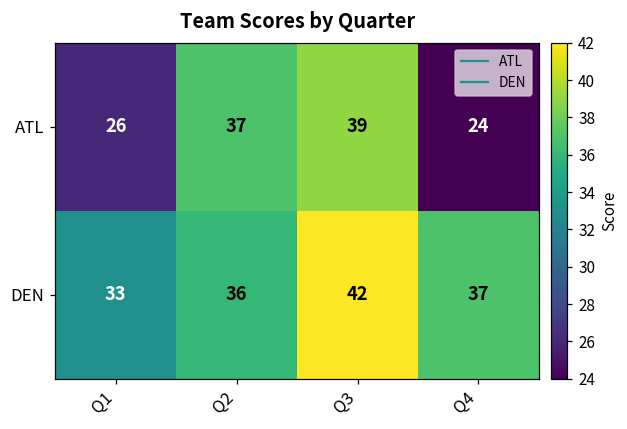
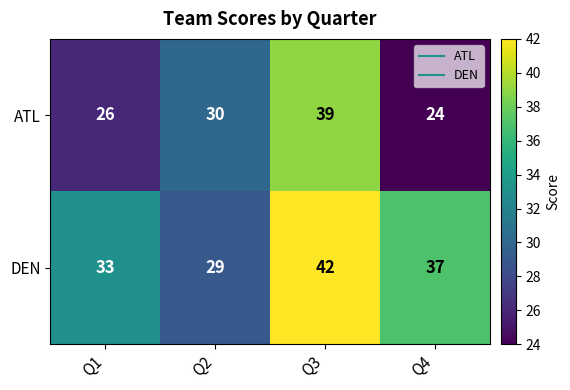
  {
    "ATL": {
      "Q1": 26,
-     "Q2": 37,
+     "Q2": 30,
      "Q3": 39,
      "Q4": 24
    },
    "DEN": {
      "Q1": 33,
-     "Q2": 36,
+     "Q2": 29,
      "Q3": 42,
      "Q4": 37
    }
  }
